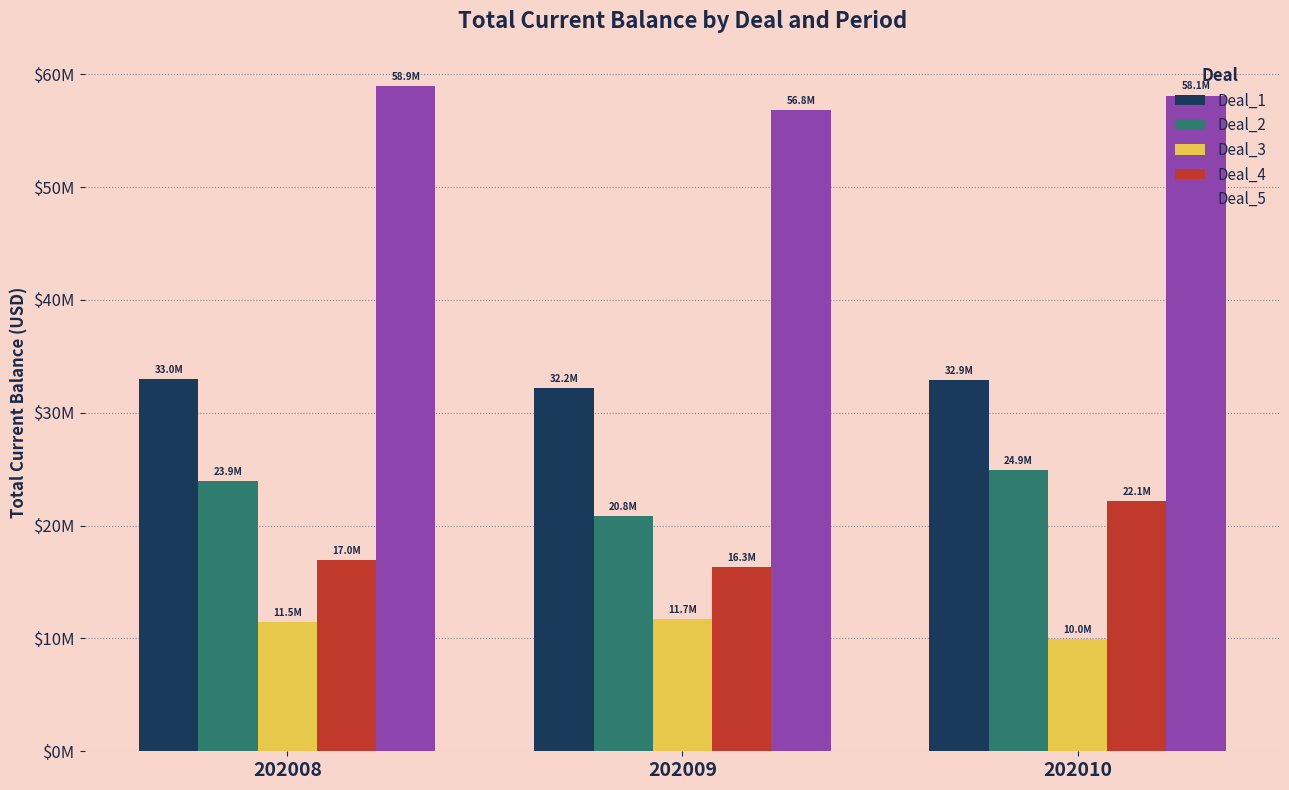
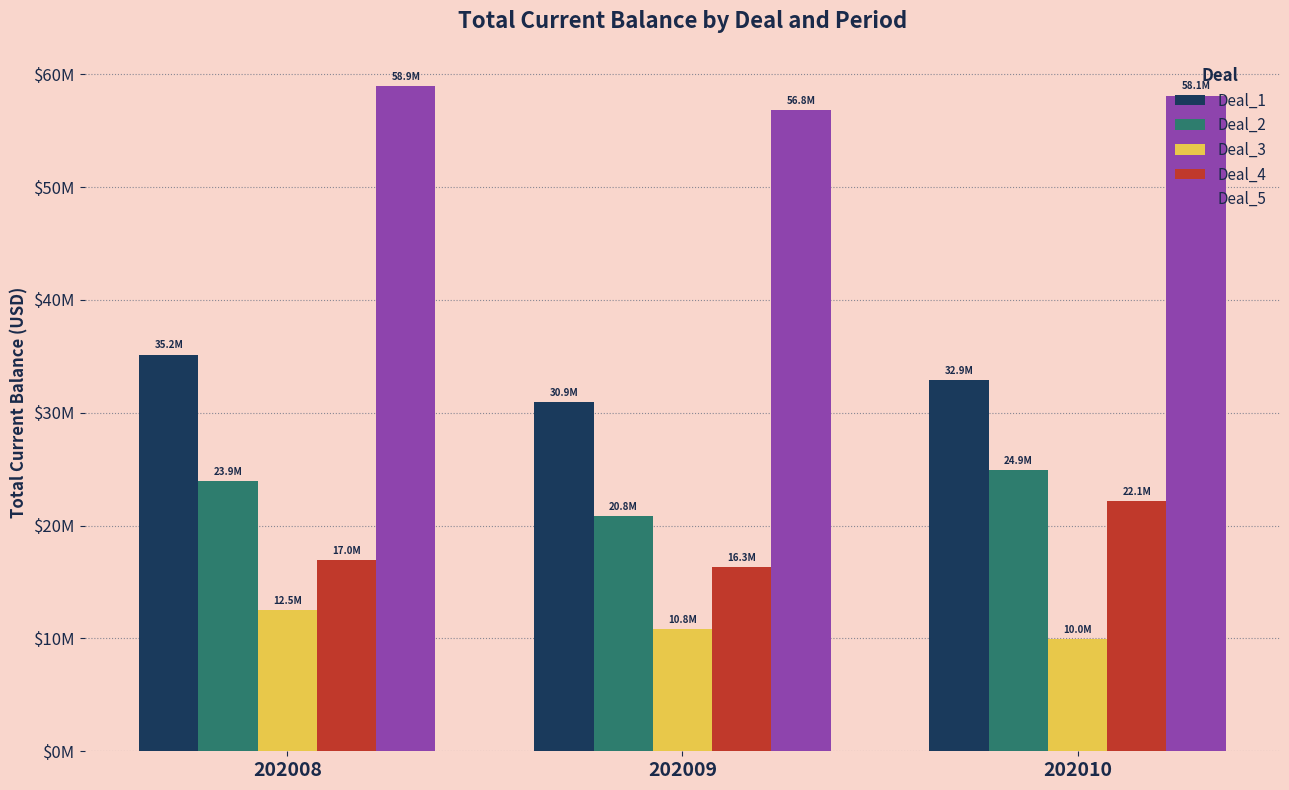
  {
    "Deal_1": {
-     "202008": "33.0M",
-     "202009": "32.2M",
+     "202008": "35.2M",
+     "202009": "30.9M",
      "202010": "32.9M"
    },
    "Deal_2": {
      "202008": "23.9M",
      "202009": "20.8M",
      "202010": "24.9M"
    },
    "Deal_3": {
-     "202008": "11.5M",
-     "202009": "11.7M",
+     "202008": "12.5M",
+     "202009": "10.8M",
      "202010": "10.0M"
    },
    "Deal_4": {
      "202008": "17.0M",
      "202009": "16.3M",
      "202010": "22.1M"
    },
    "Deal_5": {
      "202008": "58.9M",
      "202009": "56.8M",
      "202010": "58.1M"
    }
  }
